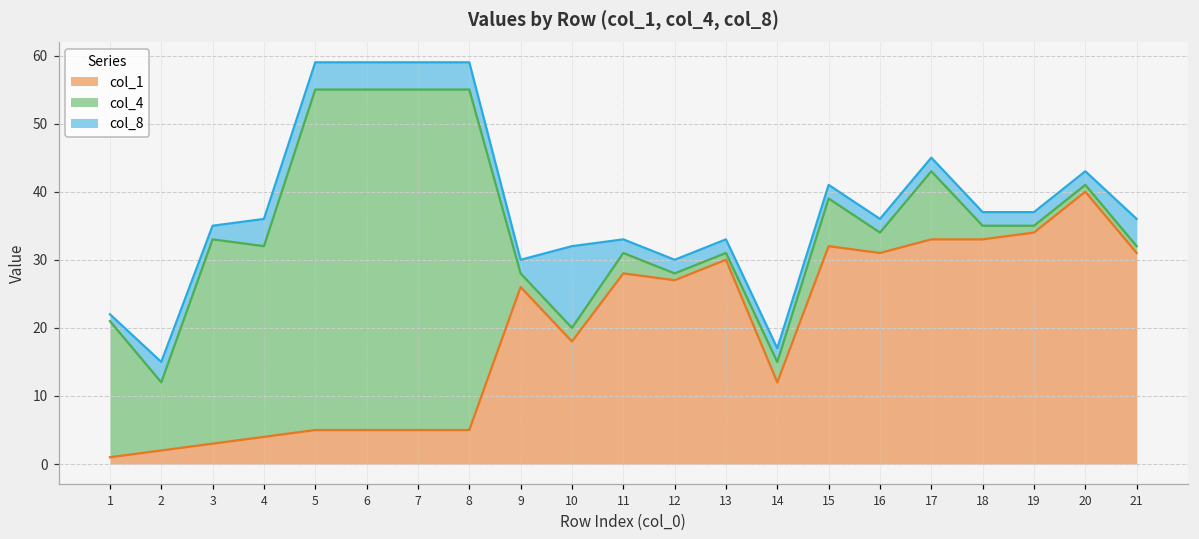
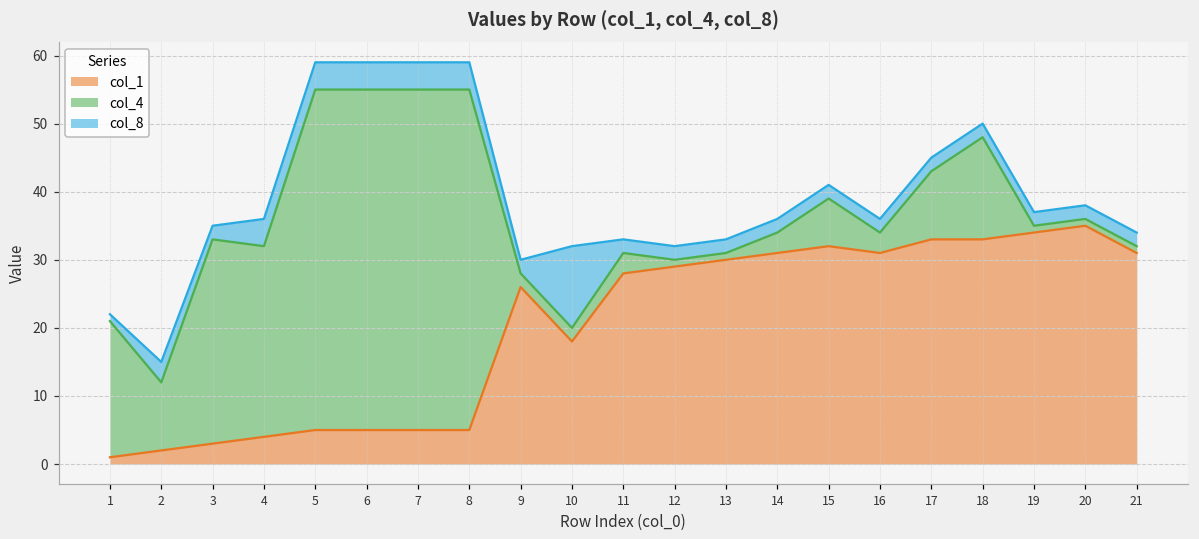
  {
    "col_1": {
      "1": 1,
      "2": 2,
      "3": 3,
      "4": 4,
      "5": 5,
      "6": 5,
      "7": 5,
      "8": 5,
      "9": 26,
      "10": 18,
      "11": 28,
-     "12": 27,
+     "12": 29,
      "13": 30,
-     "14": 12,
+     "14": 31,
      "15": 32,
      "16": 31,
      "17": 33,
      "18": 33,
      "19": 34,
-     "20": 40,
+     "20": 35,
      "21": 31
    },
    "col_4": {
      "1": 20,
      "2": 10,
      "3": 30,
      "4": 28,
      "5": 50,
      "6": 50,
      "7": 50,
      "8": 50,
      "9": 2,
      "10": 2,
      "11": 3,
      "12": 1,
      "13": 1,
      "14": 3,
      "15": 7,
      "16": 3,
      "17": 10,
-     "18": 2,
+     "18": 15,
      "19": 1,
      "20": 1,
      "21": 1
    },
    "col_8": {
      "1": 1,
      "2": 3,
      "3": 2,
      "4": 4,
      "5": 4,
      "6": 4,
      "7": 4,
      "8": 4,
      "9": 2,
      "10": 12,
      "11": 2,
      "12": 2,
      "13": 2,
      "14": 2,
      "15": 2,
      "16": 2,
      "17": 2,
      "18": 2,
      "19": 2,
      "20": 2,
-     "21": 4
+     "21": 2
    }
  }
